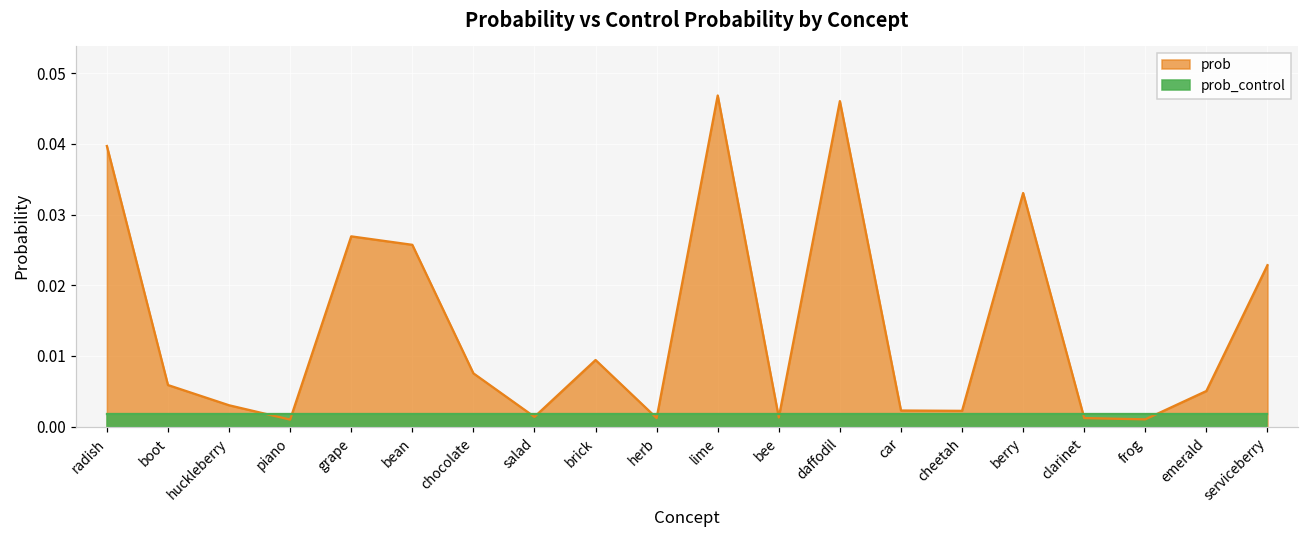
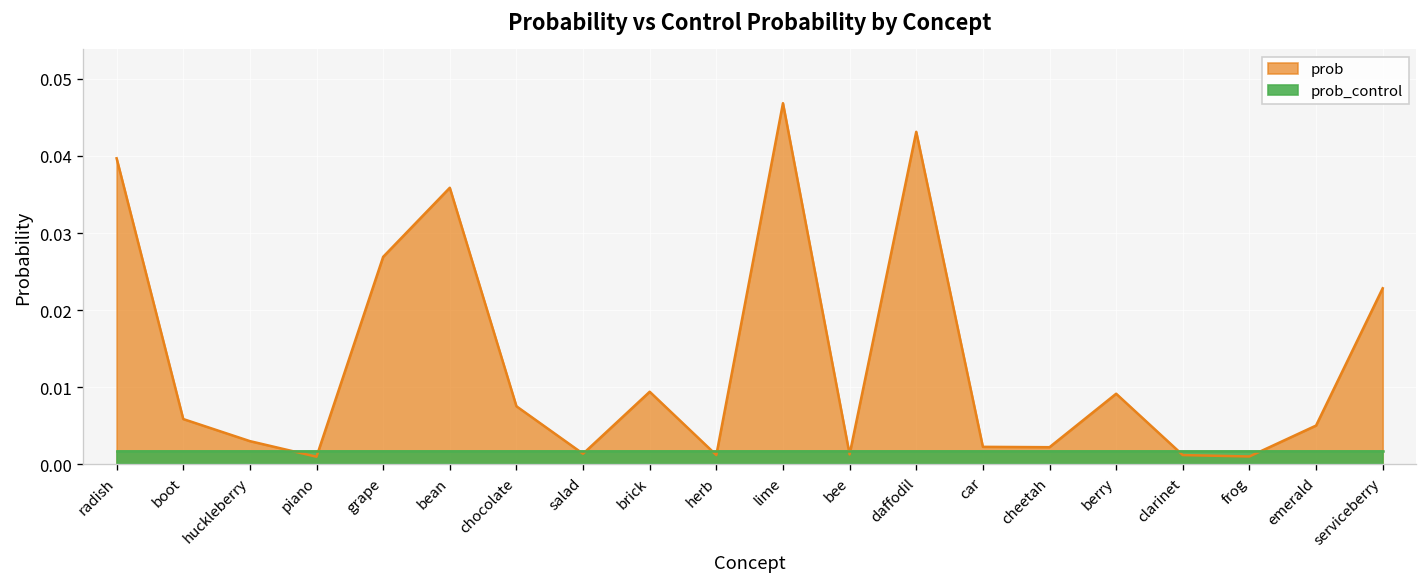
  {
    "prob": {
      "radish": 0.040,
      "boot": 0.006,
      "huckleberry": 0.003,
      "piano": 0.001,
      "grape": 0.027,
-     "bean": 0.026,
+     "bean": 0.036,
      "chocolate": 0.008,
      "salad": 0.001,
      "brick": 0.009,
      "herb": 0.001,
      "lime": 0.047,
      "bee": 0.001,
-     "daffodil": 0.046,
+     "daffodil": 0.043,
      "car": 0.002,
      "cheetah": 0.002,
-     "berry": 0.033,
+     "berry": 0.009,
      "clarinet": 0.001,
      "frog": 0.001,
      "emerald": 0.005,
      "serviceberry": 0.023
    },
    "prob_control": {
      "radish": 0.002,
      "boot": 0.002,
      "huckleberry": 0.002,
      "piano": 0.002,
      "grape": 0.002,
      "bean": 0.002,
      "chocolate": 0.002,
      "salad": 0.002,
      "brick": 0.002,
      "herb": 0.002,
      "lime": 0.002,
      "bee": 0.002,
      "daffodil": 0.002,
      "car": 0.002,
      "cheetah": 0.002,
      "berry": 0.002,
      "clarinet": 0.002,
      "frog": 0.002,
      "emerald": 0.002,
      "serviceberry": 0.002
    }
  }
